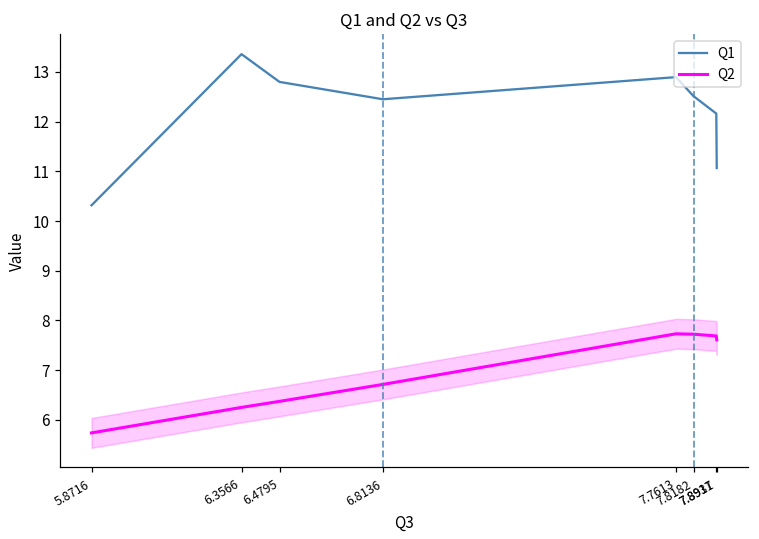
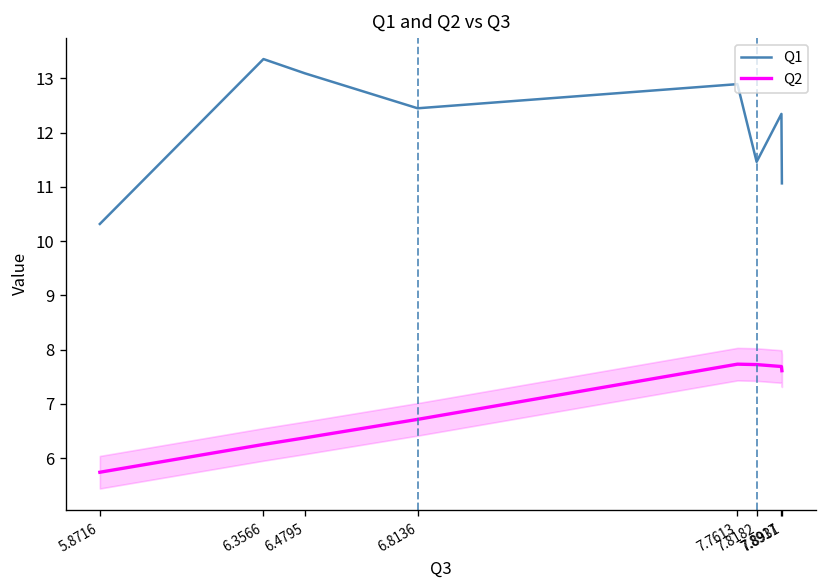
  {
    "Q1": {
      "5.8716": 10.3,
      "6.3566": 13.4,
-     "6.4795": 12.8,
+     "6.4795": 13.1,
      "6.8136": 12.4,
-     "7.8182": 12.5,
-     "7.8917": 12.2,
+     "7.8182": 11.5,
+     "7.8917": 12.3,
      "7.8931": 11.1
    }
  }
